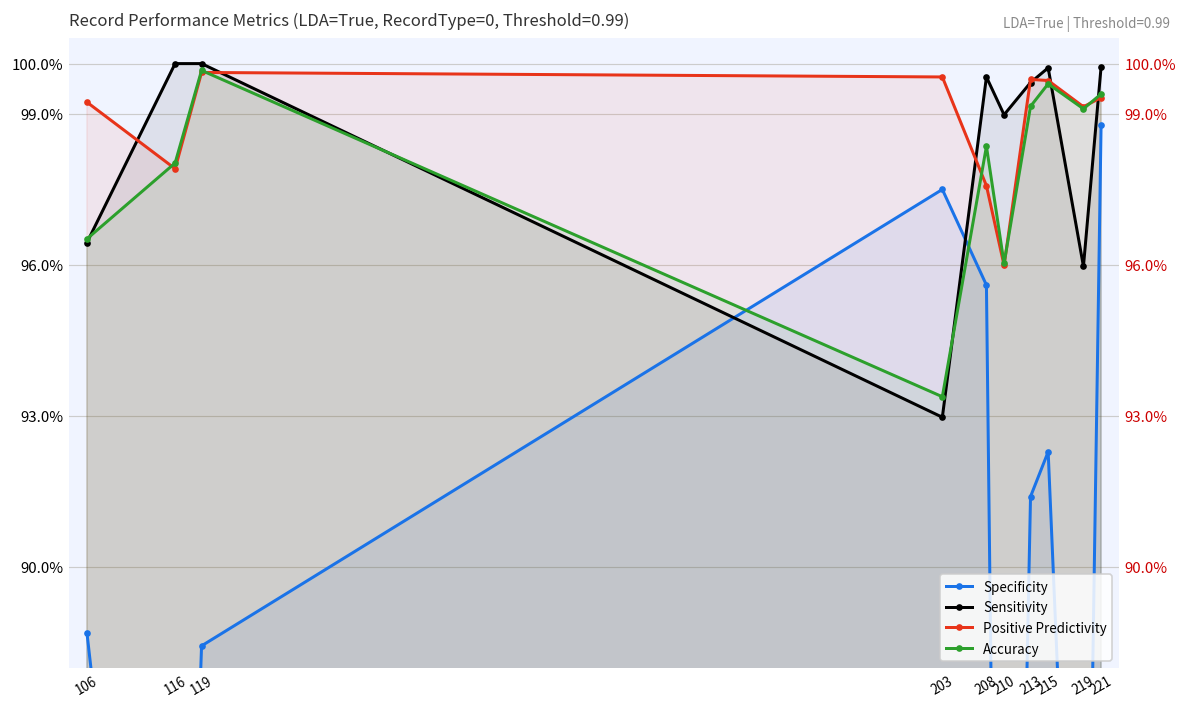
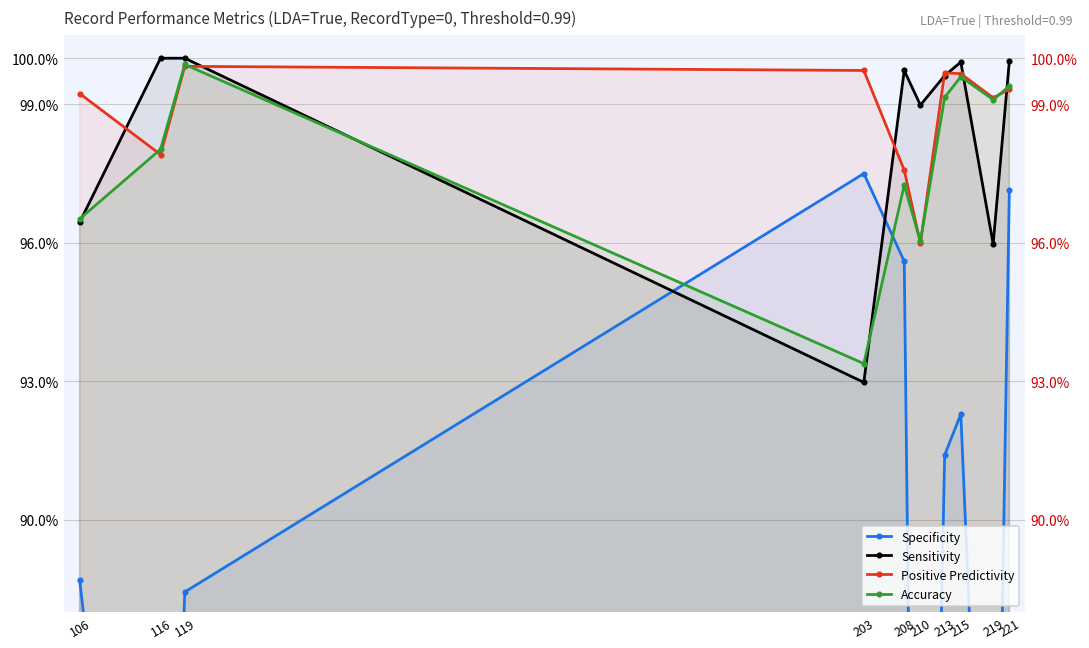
  {
    "Specificity": {
      "106": "88.7%",
      "119": "88.4%",
      "203": "97.5%",
      "208": "95.6%",
      "213": "91.4%",
      "215": "92.3%",
-     "221": "98.8%"
+     "221": "97.1%"
    },
    "Sensitivity": {
      "106": "96.4%",
      "116": "100.0%",
      "119": "100.0%",
      "203": "93.0%",
      "208": "99.7%",
      "210": "99.0%",
      "213": "99.6%",
      "215": "99.9%",
      "219": "96.0%",
      "221": "99.9%"
    },
    "Positive Predictivity": {
      "106": "99.2%",
      "116": "97.9%",
      "203": "99.7%",
      "208": "97.6%",
      "213": "99.7%",
      "215": "99.7%",
      "221": "99.3%"
    },
    "Accuracy": {
      "106": "96.5%",
      "116": "98.0%",
      "203": "93.4%",
-     "208": "98.4%",
+     "208": "97.3%",
      "213": "99.2%",
      "215": "99.6%",
      "221": "99.4%"
    }
  }
